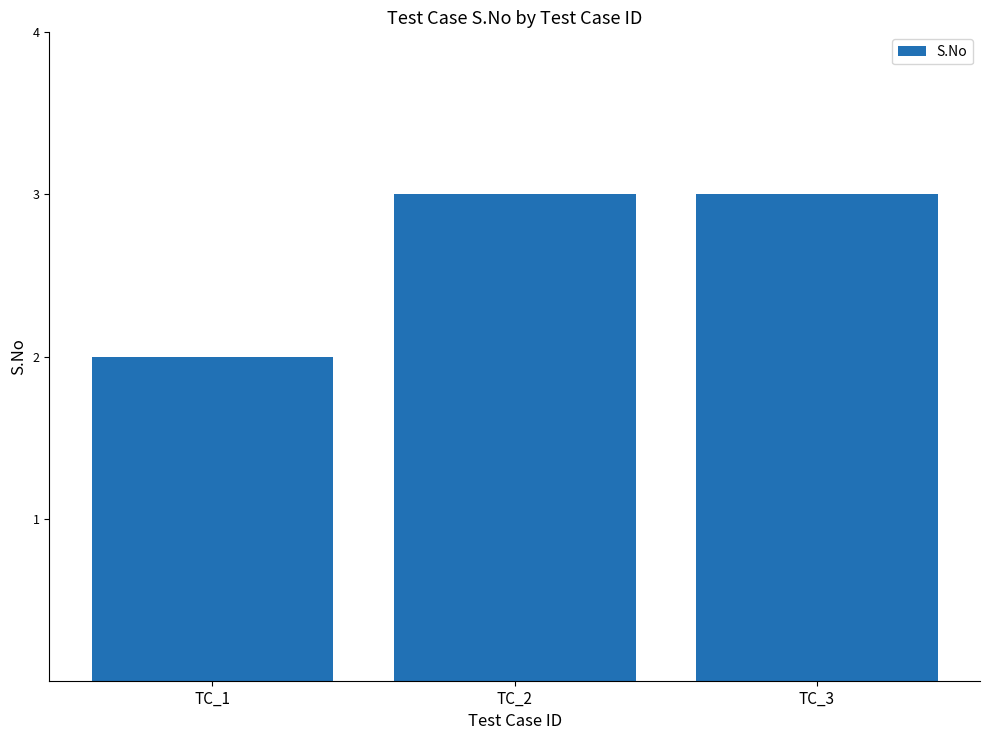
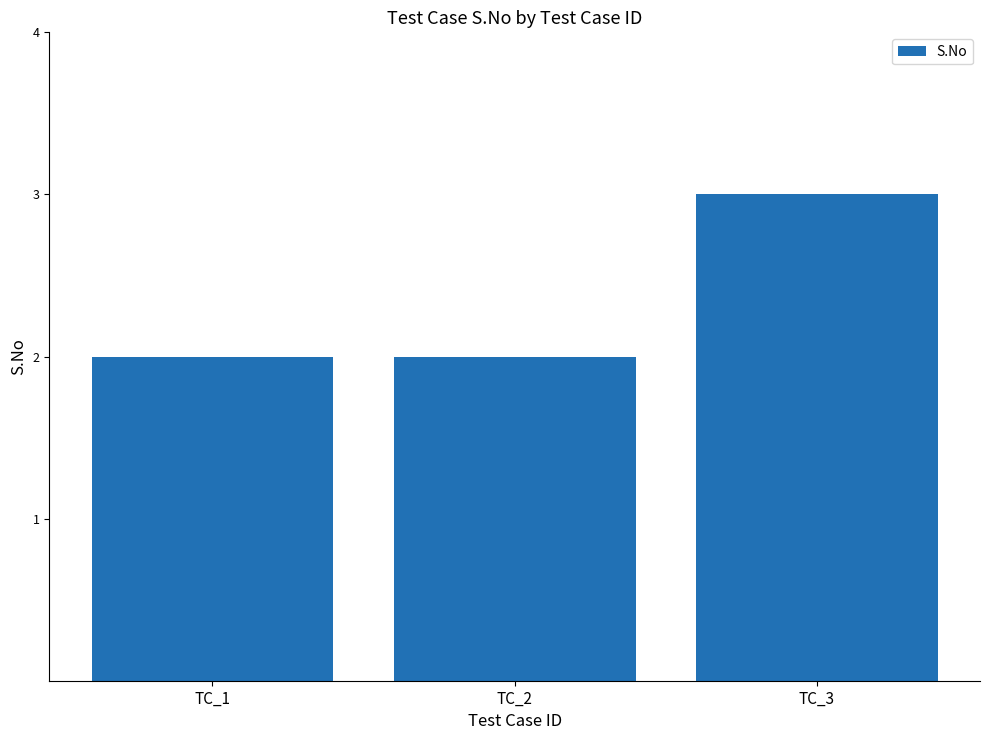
  {
    "TC_1": 2,
-   "TC_2": 3,
+   "TC_2": 2,
    "TC_3": 3
  }
